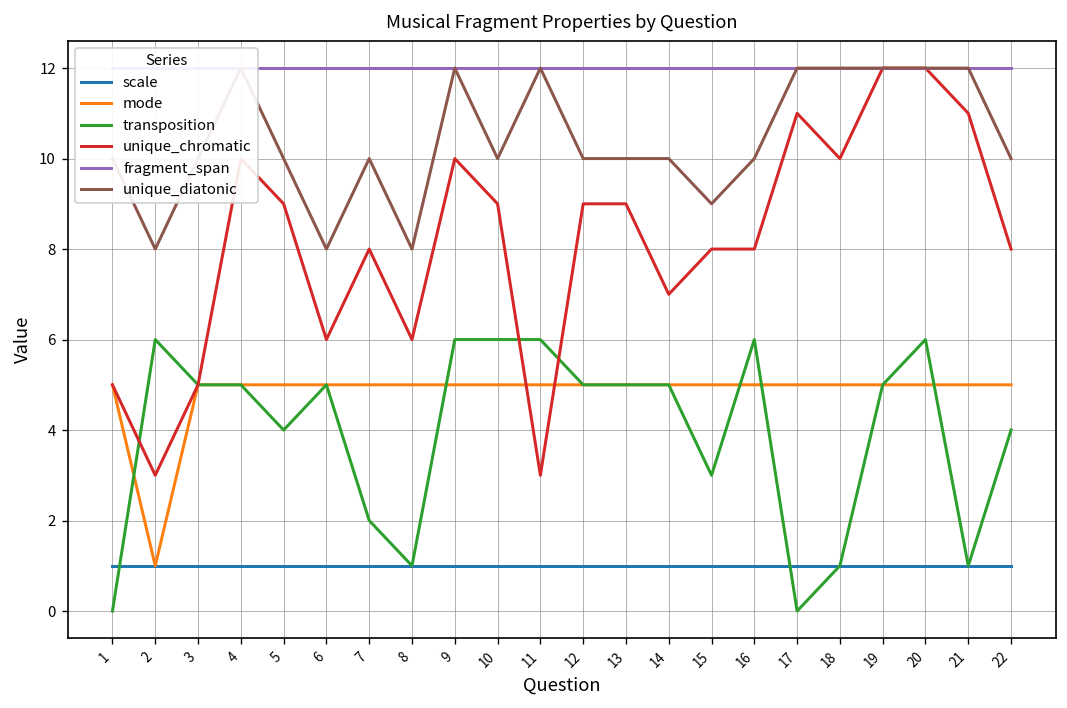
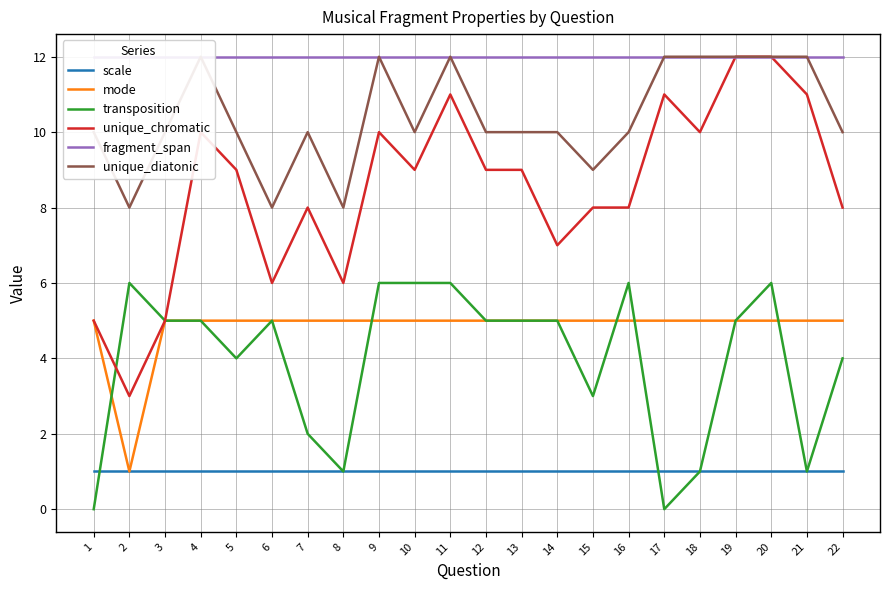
  {
    "scale": {
      "1": 1,
      "3": 1,
      "4": 1,
      "5": 1,
      "6": 1,
      "7": 1,
      "9": 1,
      "10": 1,
      "11": 1,
      "12": 1,
      "13": 1,
      "14": 1,
      "15": 1,
      "16": 1,
      "17": 1,
      "19": 1,
      "20": 1,
      "22": 1
    },
    "mode": {
      "5": 5,
      "7": 5,
      "8": 5,
      "9": 5,
      "10": 5,
      "11": 5,
      "15": 5,
      "16": 5,
      "17": 5,
      "18": 5,
      "20": 5,
      "21": 5,
      "22": 5
    },
    "transposition": {
      "1": 0,
      "2": 6,
      "5": 4,
      "7": 2,
      "9": 6,
      "10": 6,
      "11": 6,
      "15": 3,
      "16": 6,
      "17": 0,
      "20": 6,
      "22": 4
    },
    "unique_chromatic": {
      "2": 3,
      "5": 9,
      "6": 6,
      "7": 8,
      "8": 6,
      "9": 10,
      "10": 9,
-     "11": 3,
+     "11": 11,
      "12": 9,
      "13": 9,
      "14": 7,
      "15": 8,
      "16": 8,
      "17": 11,
      "18": 10,
      "21": 11,
      "22": 8
    },
    "fragment_span": {
      "5": 12,
      "6": 12,
      "7": 12,
      "8": 12,
      "10": 12,
      "12": 12,
      "13": 12,
      "14": 12,
      "15": 12,
      "16": 12,
      "22": 12
    },
    "unique_diatonic": {
      "2": 8,
      "5": 10,
      "6": 8,
      "7": 10,
      "8": 8,
      "10": 10,
      "12": 10,
      "13": 10,
      "14": 10,
      "15": 9,
      "16": 10,
      "22": 10
    }
  }
